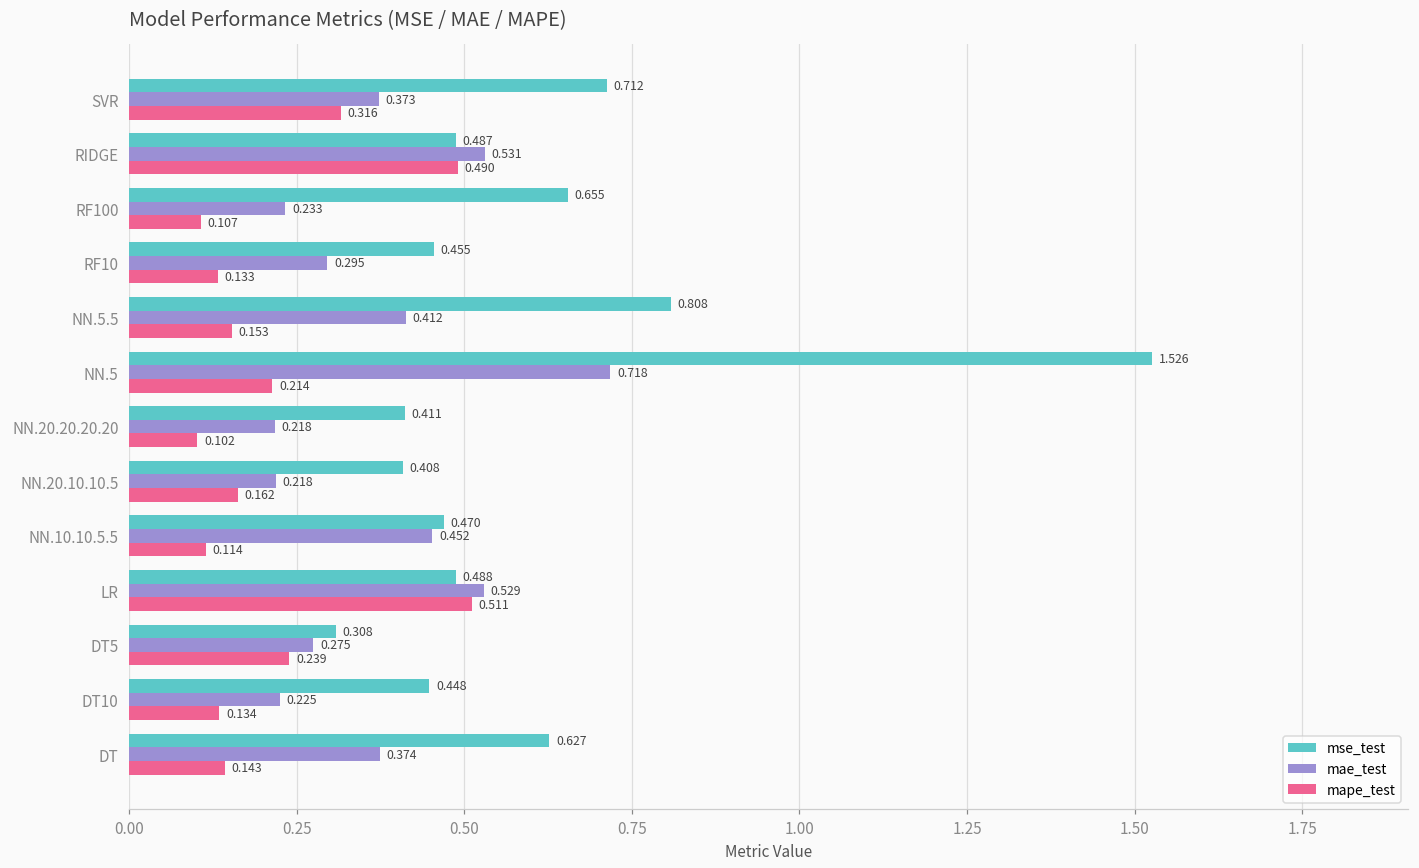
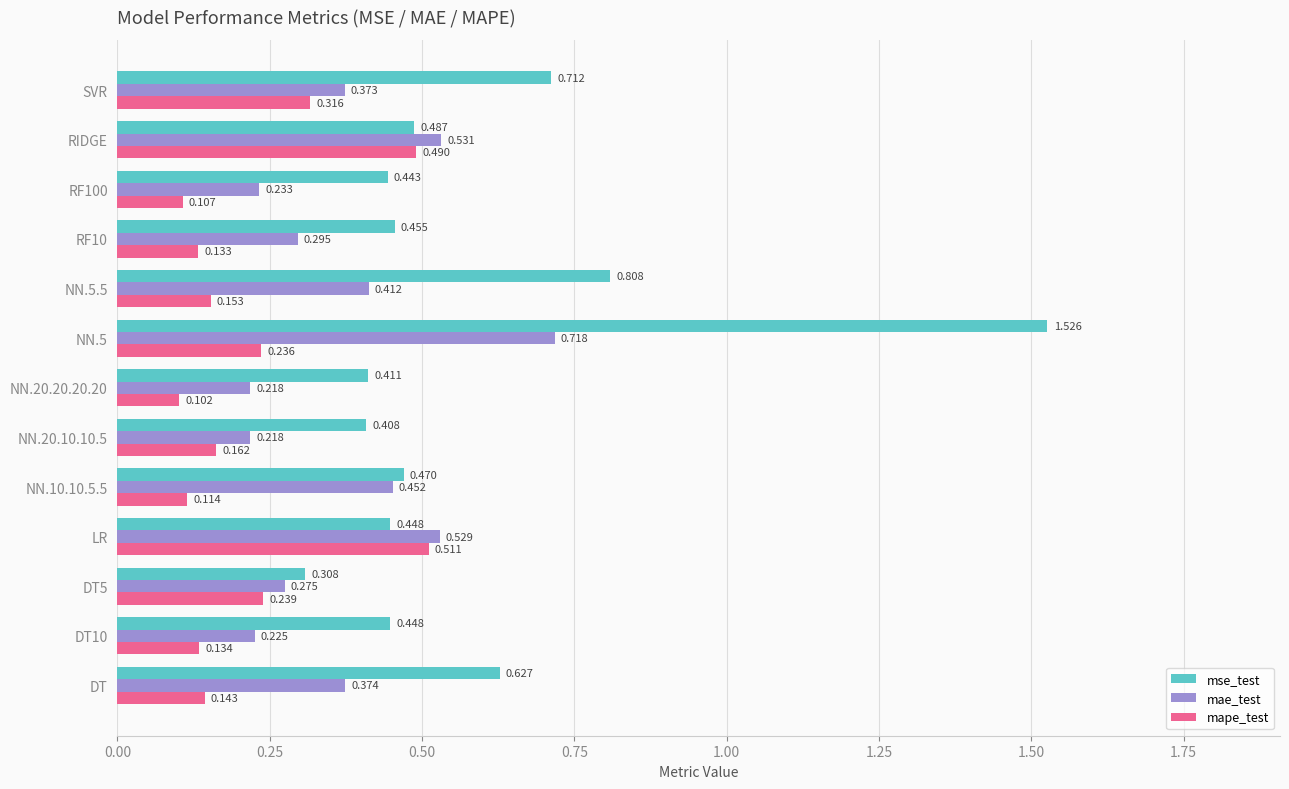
  {
    "mse_test": {
      "SVR": 0.712,
      "RIDGE": 0.487,
-     "RF100": 0.655,
+     "RF100": 0.443,
      "RF10": 0.455,
      "NN.5.5": 0.808,
      "NN.5": 1.526,
      "NN.20.20.20.20": 0.411,
      "NN.20.10.10.5": 0.408,
      "NN.10.10.5.5": 0.470,
-     "LR": 0.488,
+     "LR": 0.448,
      "DT5": 0.308,
      "DT10": 0.448,
      "DT": 0.627
    },
    "mae_test": {
      "SVR": 0.373,
      "RIDGE": 0.531,
      "RF100": 0.233,
      "RF10": 0.295,
      "NN.5.5": 0.412,
      "NN.5": 0.718,
      "NN.20.20.20.20": 0.218,
      "NN.20.10.10.5": 0.218,
      "NN.10.10.5.5": 0.452,
      "LR": 0.529,
      "DT5": 0.275,
      "DT10": 0.225,
      "DT": 0.374
    },
    "mape_test": {
      "SVR": 0.316,
      "RIDGE": 0.490,
      "RF100": 0.107,
      "RF10": 0.133,
      "NN.5.5": 0.153,
-     "NN.5": 0.214,
+     "NN.5": 0.236,
      "NN.20.20.20.20": 0.102,
      "NN.20.10.10.5": 0.162,
      "NN.10.10.5.5": 0.114,
      "LR": 0.511,
      "DT5": 0.239,
      "DT10": 0.134,
      "DT": 0.143
    }
  }
